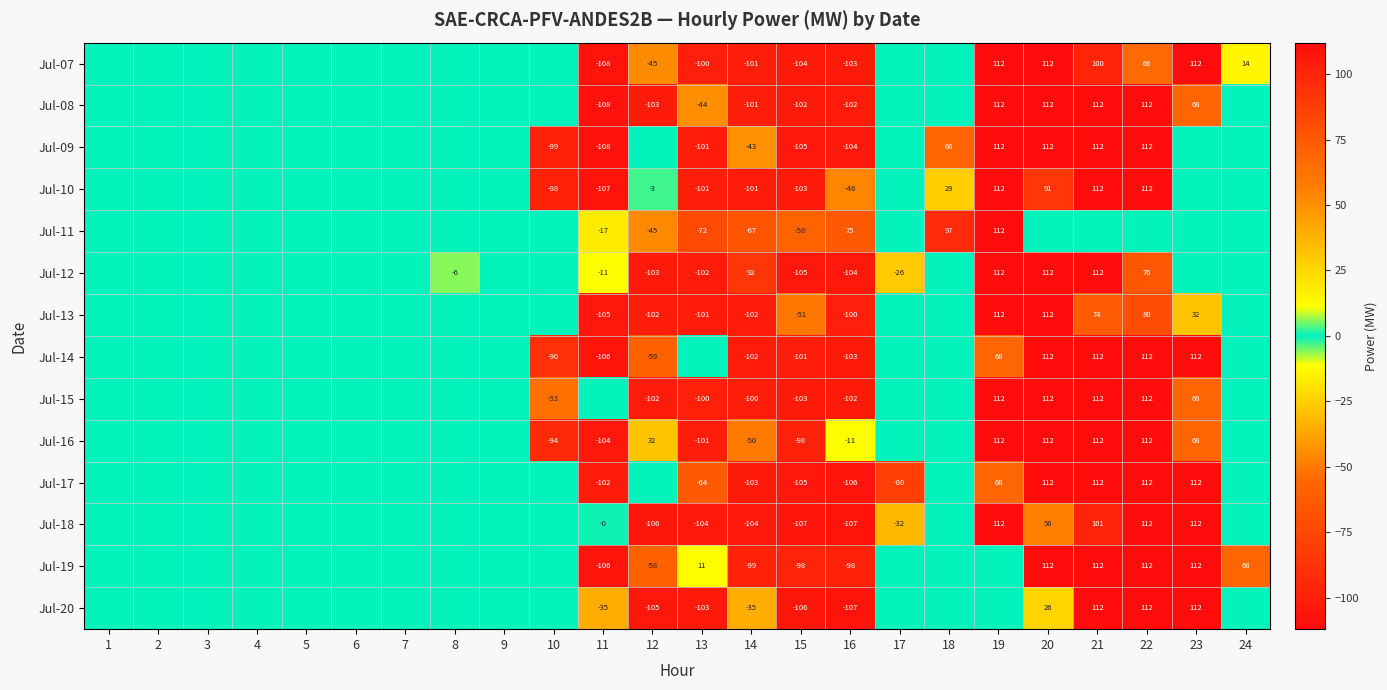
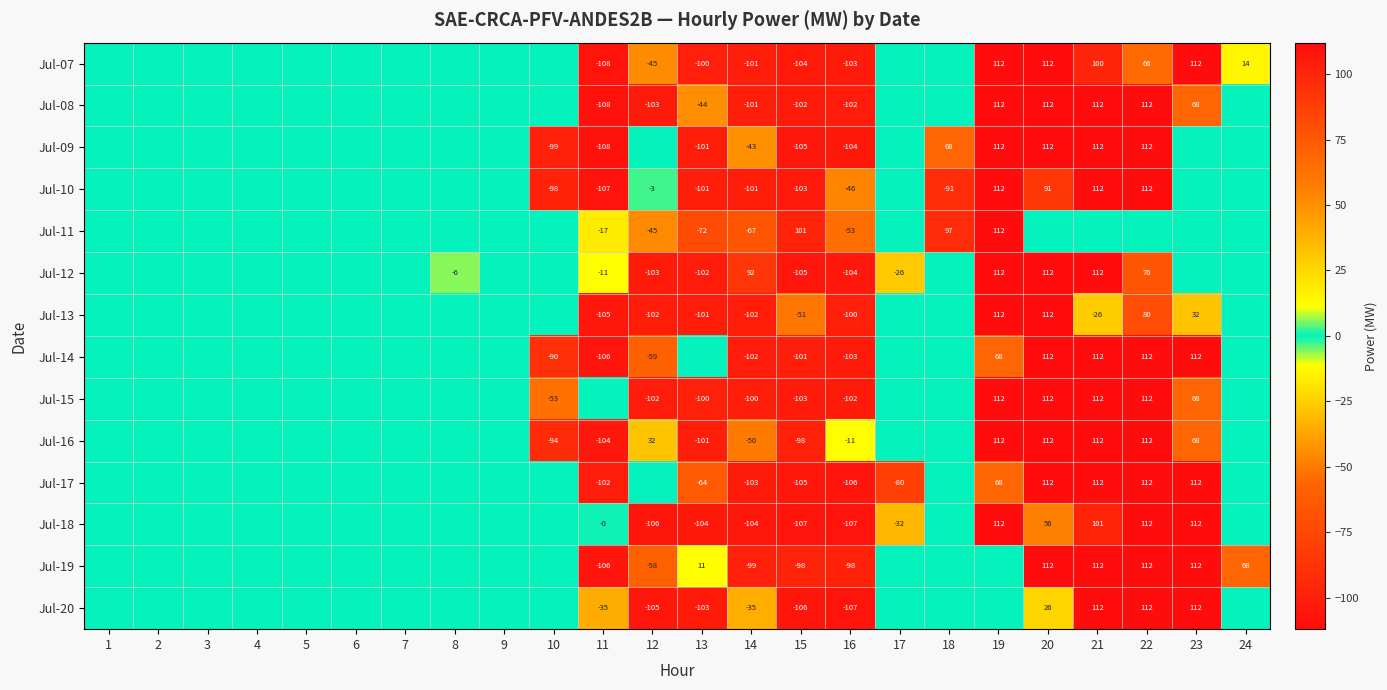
  {
    "Jul-07": {
      "11": -108,
      "12": -45,
      "13": -100,
      "14": -101,
      "15": -104,
      "16": -103,
      "19": 112,
      "20": 112,
      "21": 100,
      "22": 66,
      "23": 112,
      "24": 14
    },
    "Jul-08": {
      "11": -108,
      "12": -103,
      "13": -44,
      "14": -101,
      "15": -102,
      "16": -102,
      "19": 112,
      "20": 112,
      "21": 112,
      "22": 112,
      "23": 68
    },
    "Jul-09": {
      "10": -99,
      "11": -108,
      "13": -101,
      "14": -43,
      "15": -105,
      "16": -104,
      "18": 68,
      "19": 112,
      "20": 112,
      "21": 112,
      "22": 112
    },
    "Jul-10": {
      "10": -98,
      "11": -107,
      "12": -3,
      "13": -101,
      "14": -101,
      "15": -103,
      "16": -46,
-     "18": 29,
+     "18": -91,
      "19": 112,
      "20": 91,
      "21": 112,
      "22": 112
    },
    "Jul-11": {
      "11": -17,
      "12": -45,
      "13": -72,
      "14": -67,
-     "15": -58,
-     "16": 75,
+     "15": 101,
+     "16": -53,
      "18": 97,
      "19": 112
    },
    "Jul-12": {
      "8": -6,
      "11": -11,
      "12": -103,
      "13": -102,
      "14": 92,
      "15": -105,
      "16": -104,
      "17": -26,
      "19": 112,
      "20": 112,
      "21": 112,
      "22": 76
    },
    "Jul-13": {
      "11": -105,
      "12": -102,
      "13": -101,
      "14": -102,
      "15": -51,
      "16": -100,
      "19": 112,
      "20": 112,
-     "21": 74,
+     "21": -26,
      "22": 80,
      "23": 32
    },
    "Jul-14": {
      "10": -90,
      "11": -106,
      "12": -59,
      "14": -102,
      "15": -101,
      "16": -103,
      "19": 68,
      "20": 112,
      "21": 112,
      "22": 112,
      "23": 112
    },
    "Jul-15": {
      "10": -53,
      "12": -102,
      "13": -100,
      "14": -100,
      "15": -103,
      "16": -102,
      "19": 112,
      "20": 112,
      "21": 112,
      "22": 112,
      "23": 68
    },
    "Jul-16": {
      "10": -94,
      "11": -104,
      "12": 32,
      "13": -101,
      "14": -50,
      "15": -98,
      "16": -11,
      "19": 112,
      "20": 112,
      "21": 112,
      "22": 112,
      "23": 68
    },
    "Jul-17": {
      "11": -102,
      "13": -64,
      "14": -103,
      "15": -105,
      "16": -106,
      "17": -80,
      "19": 68,
      "20": 112,
      "21": 112,
      "22": 112,
      "23": 112
    },
    "Jul-18": {
      "11": -0,
      "12": -106,
      "13": -104,
      "14": -104,
      "15": -107,
      "16": -107,
      "17": -32,
      "19": 112,
      "20": 56,
      "21": 101,
      "22": 112,
      "23": 112
    },
    "Jul-19": {
      "11": -106,
      "12": -58,
      "13": 11,
      "14": -99,
      "15": -98,
      "16": -98,
      "20": 112,
      "21": 112,
      "22": 112,
      "23": 112,
      "24": 68
    },
    "Jul-20": {
      "11": -35,
      "12": -105,
      "13": -103,
      "14": -35,
      "15": -106,
      "16": -107,
      "20": 26,
      "21": 112,
      "22": 112,
      "23": 112
    }
  }
